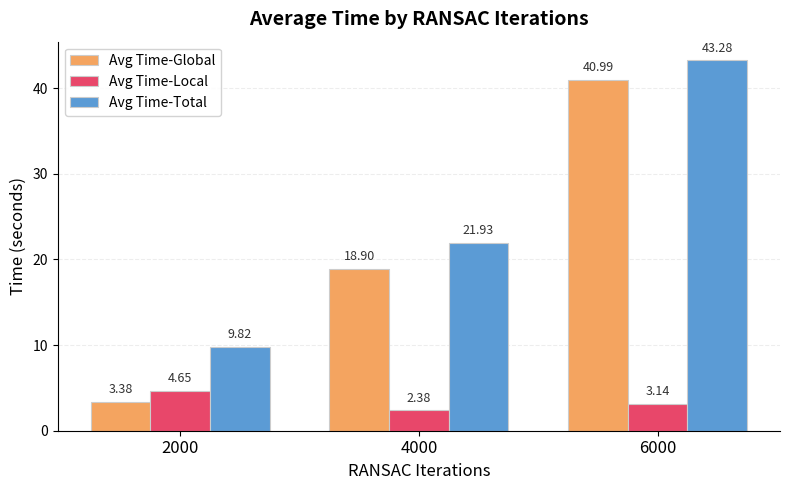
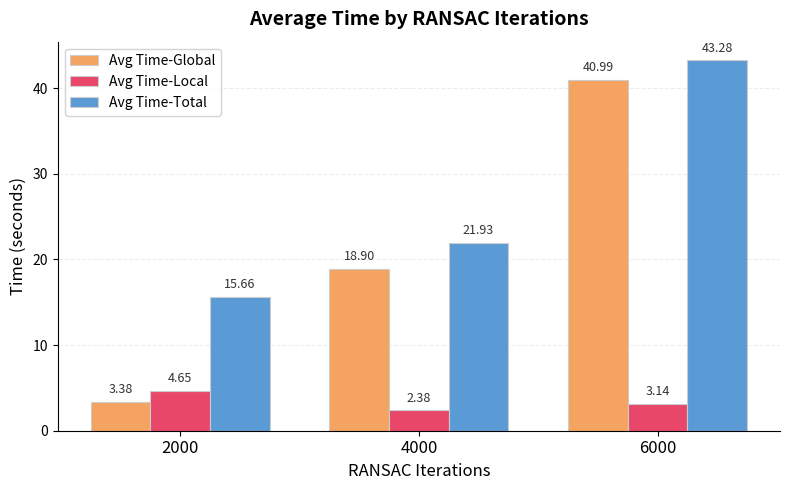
  {
    "Avg Time-Global": {
      "2000": 3.38,
      "4000": 18.90,
      "6000": 40.99
    },
    "Avg Time-Local": {
      "2000": 4.65,
      "4000": 2.38,
      "6000": 3.14
    },
    "Avg Time-Total": {
-     "2000": 9.82,
+     "2000": 15.66,
      "4000": 21.93,
      "6000": 43.28
    }
  }
